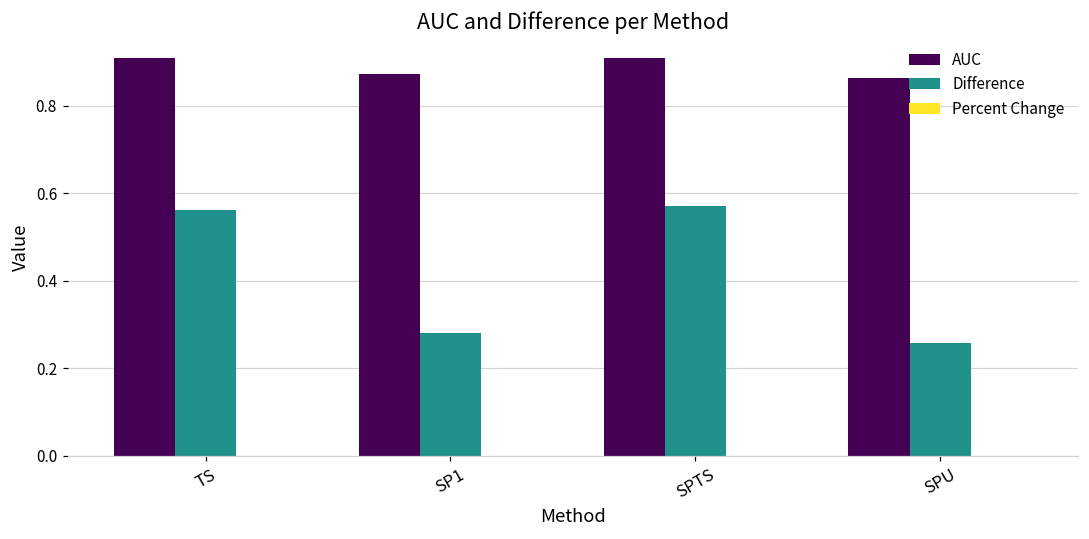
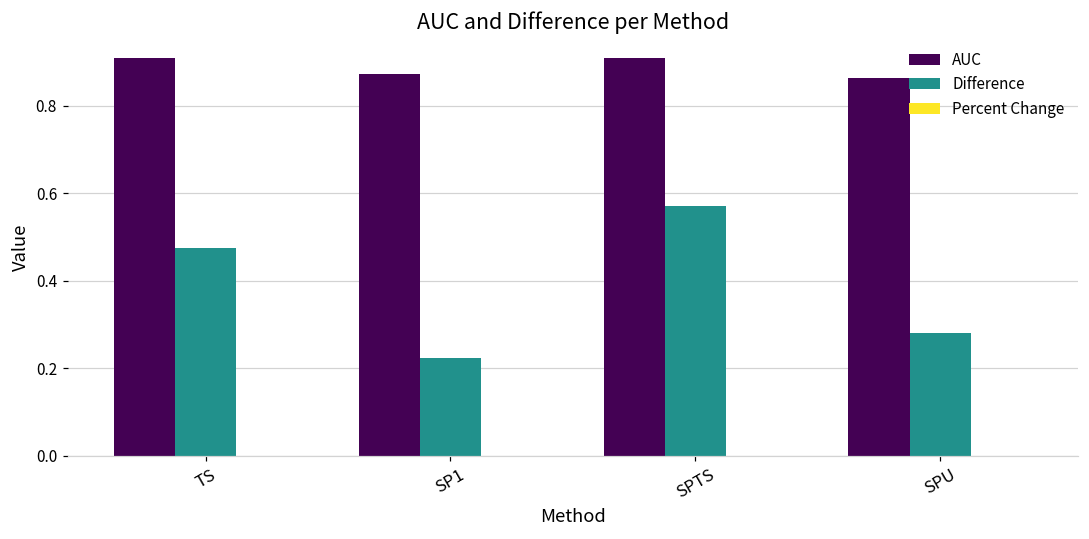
  {
    "AUC": {
      "TS": 0.91,
      "SP1": 0.87,
      "SPTS": 0.91,
      "SPU": 0.86
    },
    "Difference": {
-     "TS": 0.56,
-     "SP1": 0.28,
+     "TS": 0.48,
+     "SP1": 0.22,
      "SPTS": 0.57,
-     "SPU": 0.26
+     "SPU": 0.28
    },
    "Percent Change": {
      "TS": 0.00,
      "SP1": 0.00,
      "SPTS": 0.00,
      "SPU": 0.00
    }
  }
